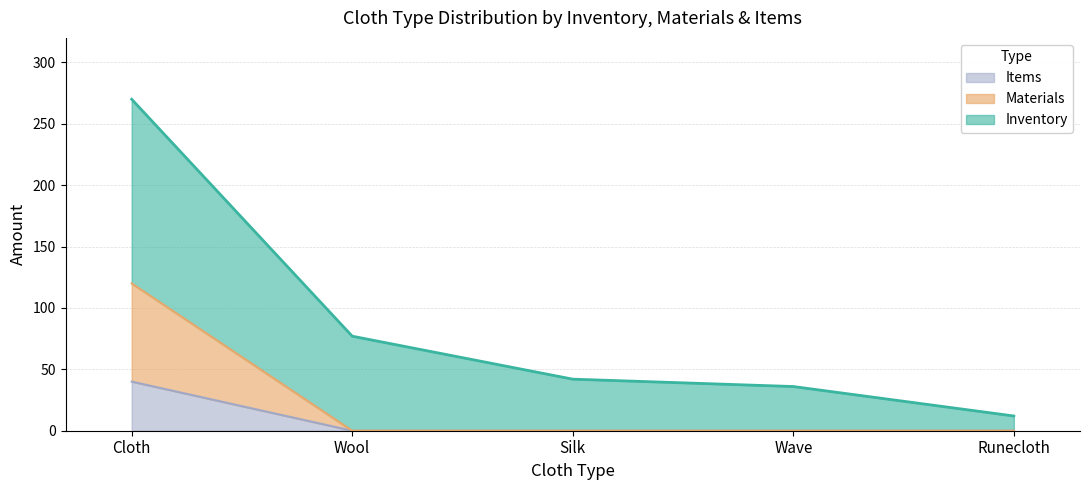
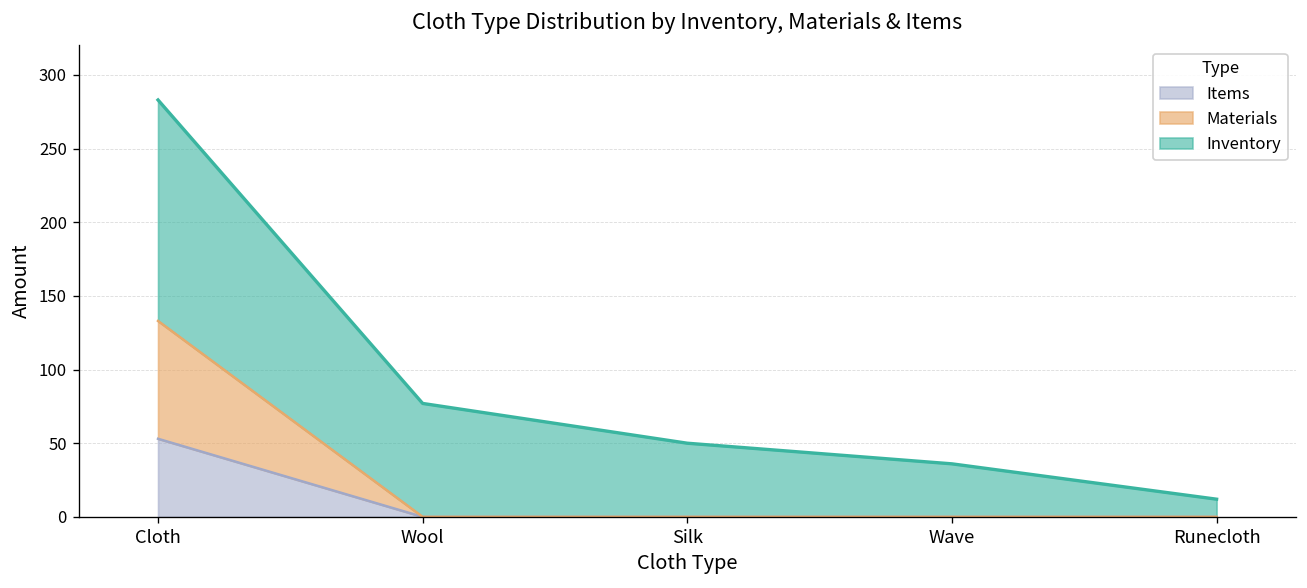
  {
    "Items": {
-     "Cloth": 40
+     "Cloth": 53
    },
    "Materials": {
      "Cloth": 80
    },
    "Inventory": {
      "Cloth": 150,
      "Wool": 77,
-     "Silk": 42,
+     "Silk": 50,
      "Wave": 36,
      "Runecloth": 12
    }
  }
